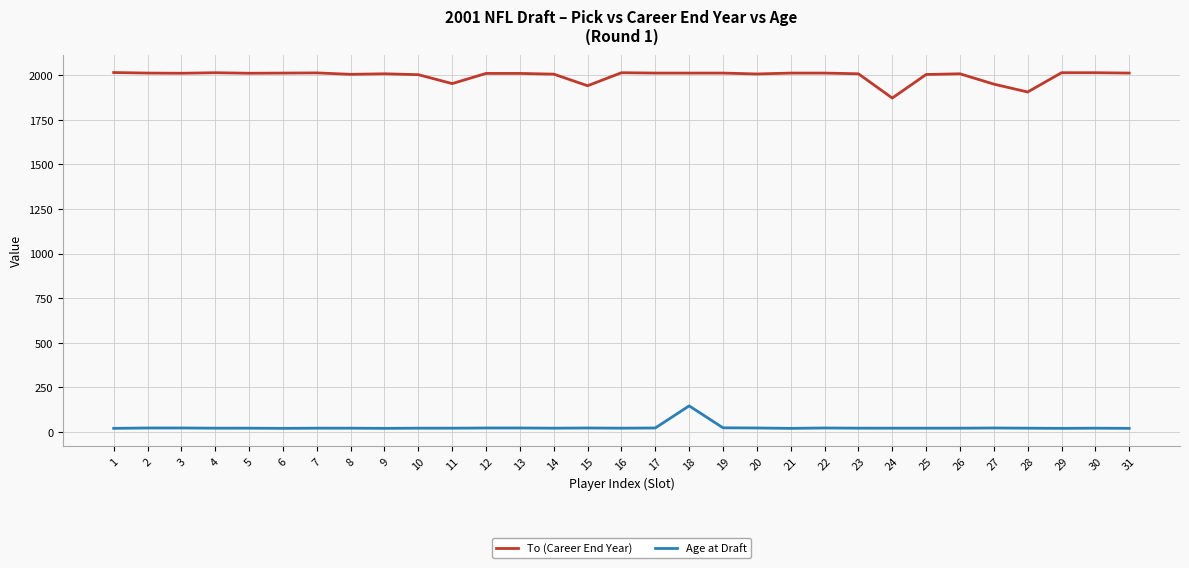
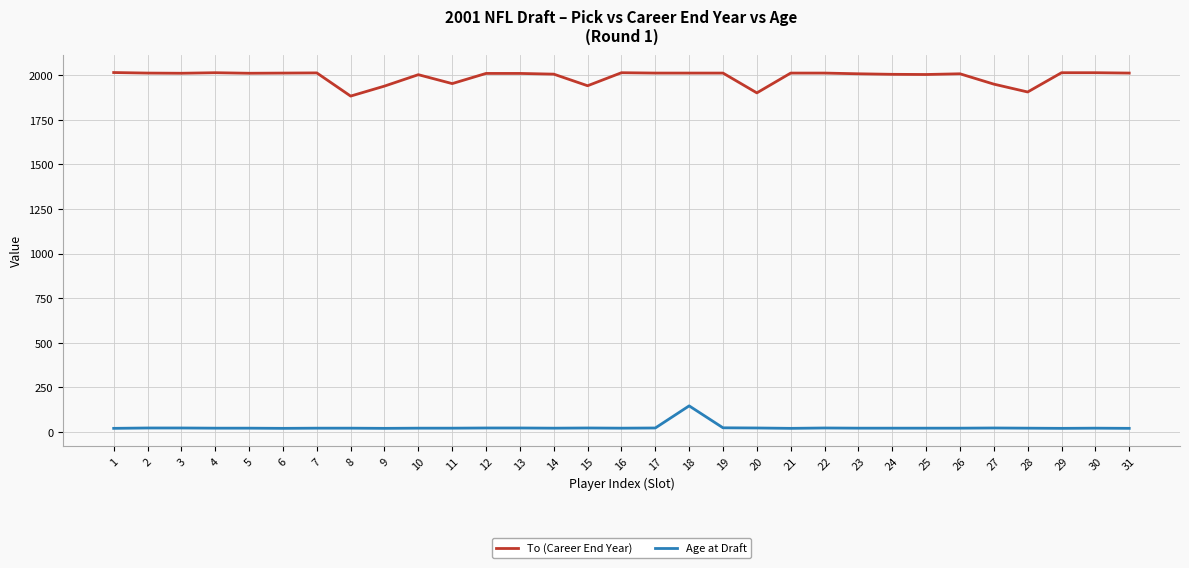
  {
    "To (Career End Year)": {
      "1": 2020,
      "2": 2010,
      "3": 2010,
      "4": 2010,
      "5": 2010,
      "6": 2010,
      "7": 2010,
-     "8": 2010,
-     "9": 2010,
+     "8": 1880,
+     "9": 1940,
      "10": 2000,
      "11": 1950,
      "12": 2010,
      "13": 2010,
      "14": 2010,
      "15": 1940,
      "16": 2010,
      "17": 2010,
      "18": 2010,
      "19": 2010,
-     "20": 2010,
+     "20": 1900,
      "21": 2010,
      "22": 2010,
      "23": 2010,
-     "24": 1870,
+     "24": 2010,
      "25": 2000,
      "26": 2010,
      "27": 1950,
      "28": 1910,
      "29": 2010,
      "30": 2010,
      "31": 2010
    },
    "Age at Draft": {
      "1": 20,
      "2": 20,
      "3": 20,
      "4": 20,
      "5": 20,
      "6": 20,
      "7": 20,
      "8": 20,
      "9": 20,
      "10": 20,
      "11": 20,
      "12": 20,
      "13": 20,
      "14": 20,
      "15": 20,
      "16": 20,
      "17": 20,
      "18": 150,
      "19": 20,
      "20": 20,
      "21": 20,
      "22": 20,
      "23": 20,
      "24": 20,
      "25": 20,
      "26": 20,
      "27": 20,
      "28": 20,
      "29": 20,
      "30": 20,
      "31": 20
    }
  }
